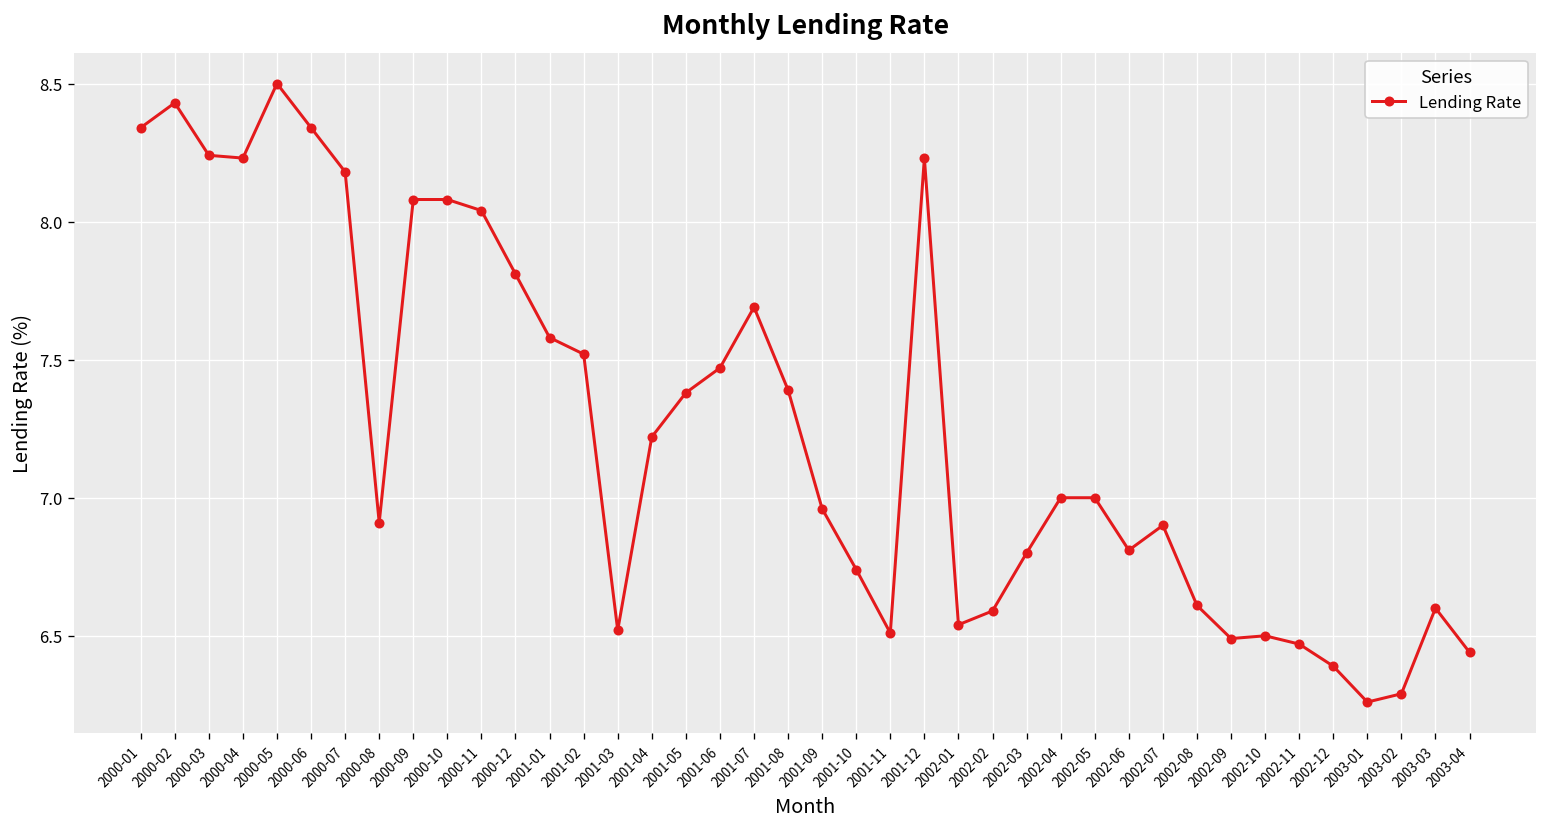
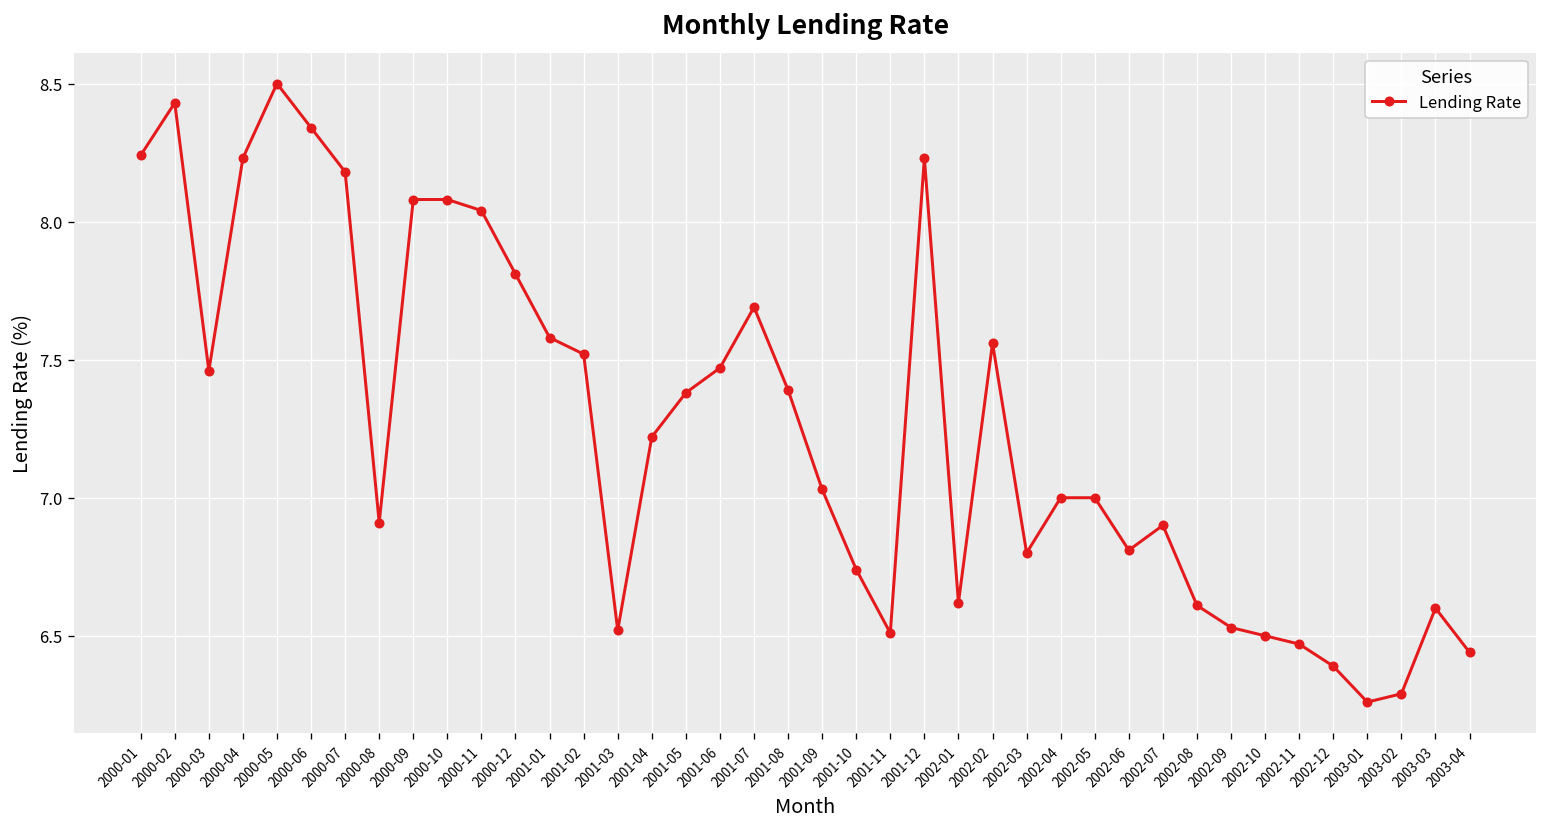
  {
-   "2000-01": 8.34,
+   "2000-01": 8.24,
    "2000-02": 8.43,
-   "2000-03": 8.24,
+   "2000-03": 7.46,
    "2000-04": 8.23,
    "2000-05": 8.50,
    "2000-06": 8.34,
    "2000-07": 8.18,
    "2000-08": 6.91,
    "2000-09": 8.08,
    "2000-10": 8.08,
    "2000-11": 8.04,
    "2000-12": 7.81,
    "2001-01": 7.58,
    "2001-02": 7.52,
    "2001-03": 6.52,
    "2001-04": 7.22,
    "2001-05": 7.38,
    "2001-06": 7.47,
    "2001-07": 7.69,
    "2001-08": 7.39,
-   "2001-09": 6.96,
+   "2001-09": 7.03,
    "2001-10": 6.74,
    "2001-11": 6.51,
    "2001-12": 8.23,
-   "2002-01": 6.54,
-   "2002-02": 6.59,
+   "2002-01": 6.62,
+   "2002-02": 7.56,
    "2002-03": 6.80,
    "2002-04": 7.00,
    "2002-05": 7.00,
    "2002-06": 6.81,
    "2002-07": 6.90,
    "2002-08": 6.61,
-   "2002-09": 6.49,
+   "2002-09": 6.53,
    "2002-10": 6.50,
    "2002-11": 6.47,
    "2002-12": 6.39,
    "2003-01": 6.26,
    "2003-02": 6.29,
    "2003-03": 6.60,
    "2003-04": 6.44
  }
